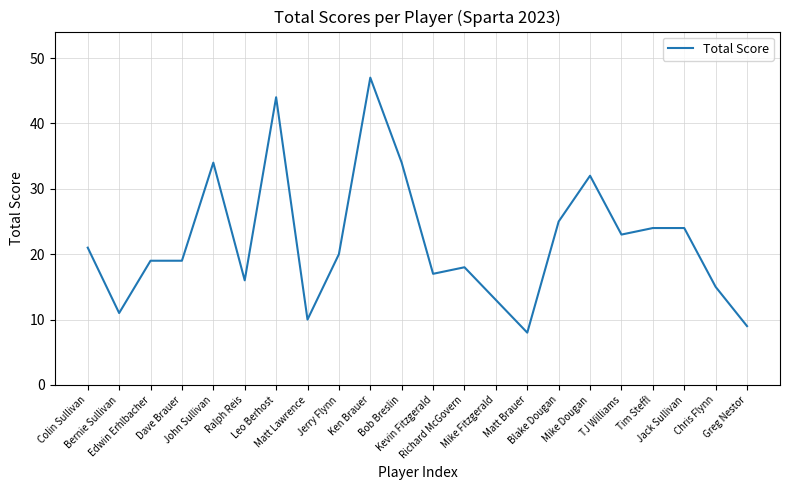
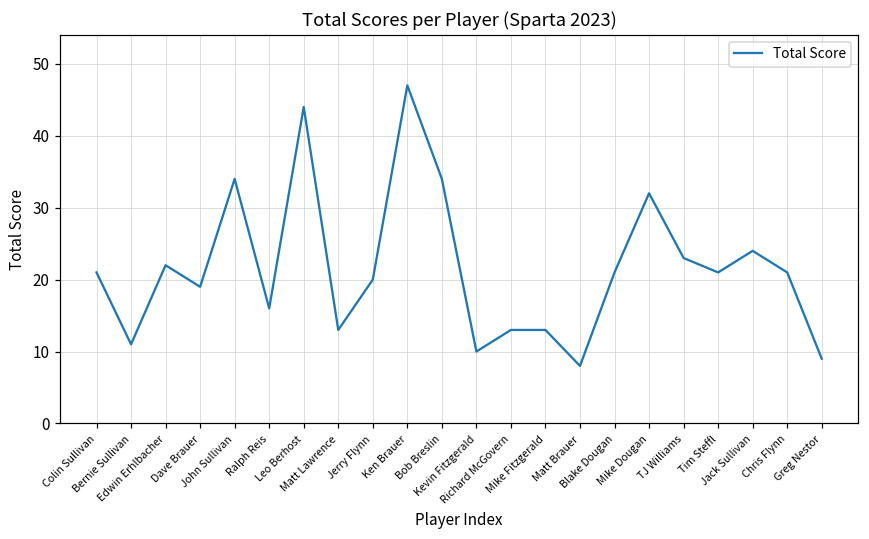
  {
    "Colin Sullivan": 21,
    "Bernie Sullivan": 11,
-   "Edwin Erhlbacher": 19,
+   "Edwin Erhlbacher": 22,
    "Dave Brauer": 19,
    "John Sullivan": 34,
    "Ralph Reis": 16,
    "Leo Berhost": 44,
-   "Matt Lawrence": 10,
+   "Matt Lawrence": 13,
    "Jerry Flynn": 20,
    "Ken Brauer": 47,
    "Bob Breslin": 34,
-   "Kevin Fitzgerald": 17,
-   "Richard McGovern": 18,
+   "Kevin Fitzgerald": 10,
+   "Richard McGovern": 13,
    "Mike Fitzgerald": 13,
    "Matt Brauer": 8,
-   "Blake Dougan": 25,
+   "Blake Dougan": 21,
    "Mike Dougan": 32,
    "TJ Williams": 23,
-   "Tim Steffl": 24,
+   "Tim Steffl": 21,
    "Jack Sullivan": 24,
-   "Chris Flynn": 15,
+   "Chris Flynn": 21,
    "Greg Nestor": 9
  }
